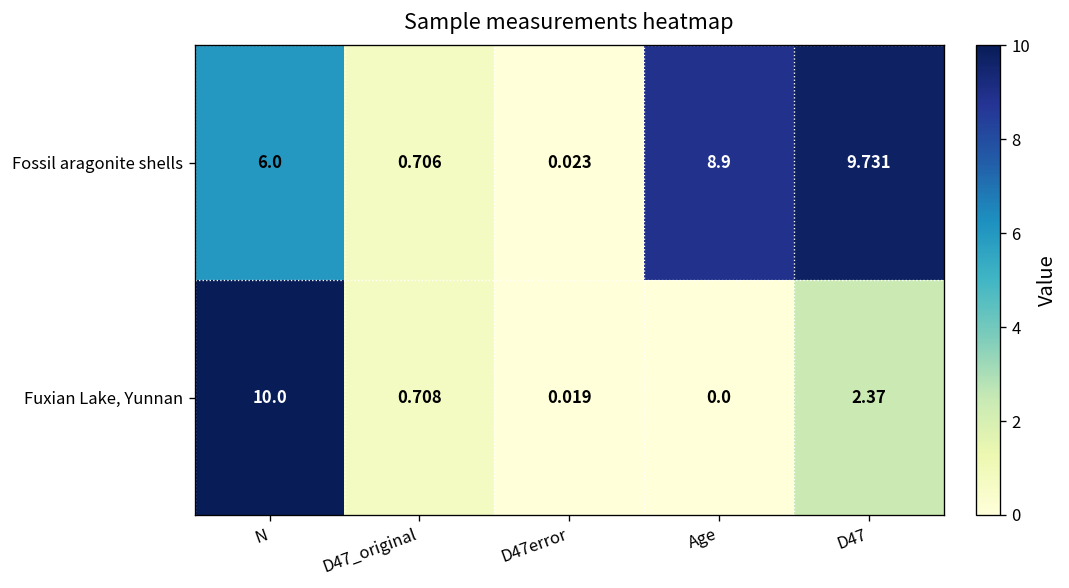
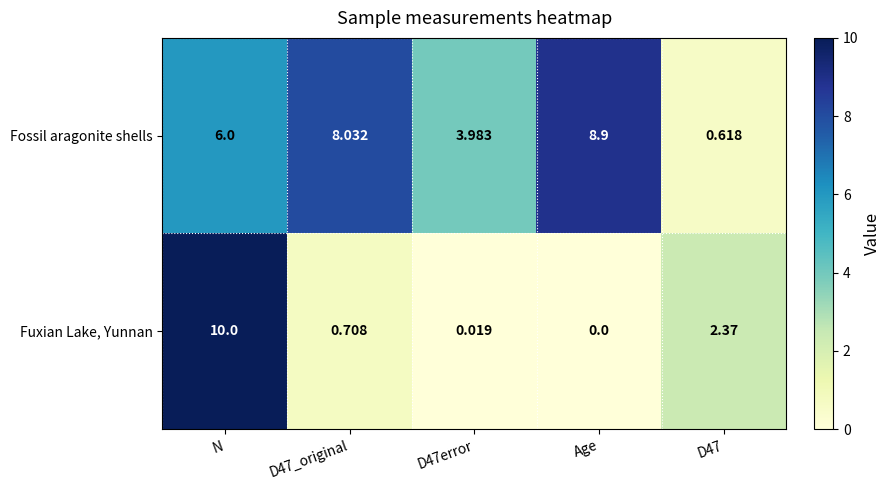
  {
    "Fossil aragonite shells": {
      "N": 6.0,
-     "D47_original": 0.706,
-     "D47error": 0.023,
+     "D47_original": 8.032,
+     "D47error": 3.983,
      "Age": 8.9,
-     "D47": 9.731
+     "D47": 0.618
    },
    "Fuxian Lake, Yunnan": {
      "N": 10.0,
      "D47_original": 0.708,
      "D47error": 0.019,
      "Age": 0.0,
      "D47": 2.37
    }
  }
